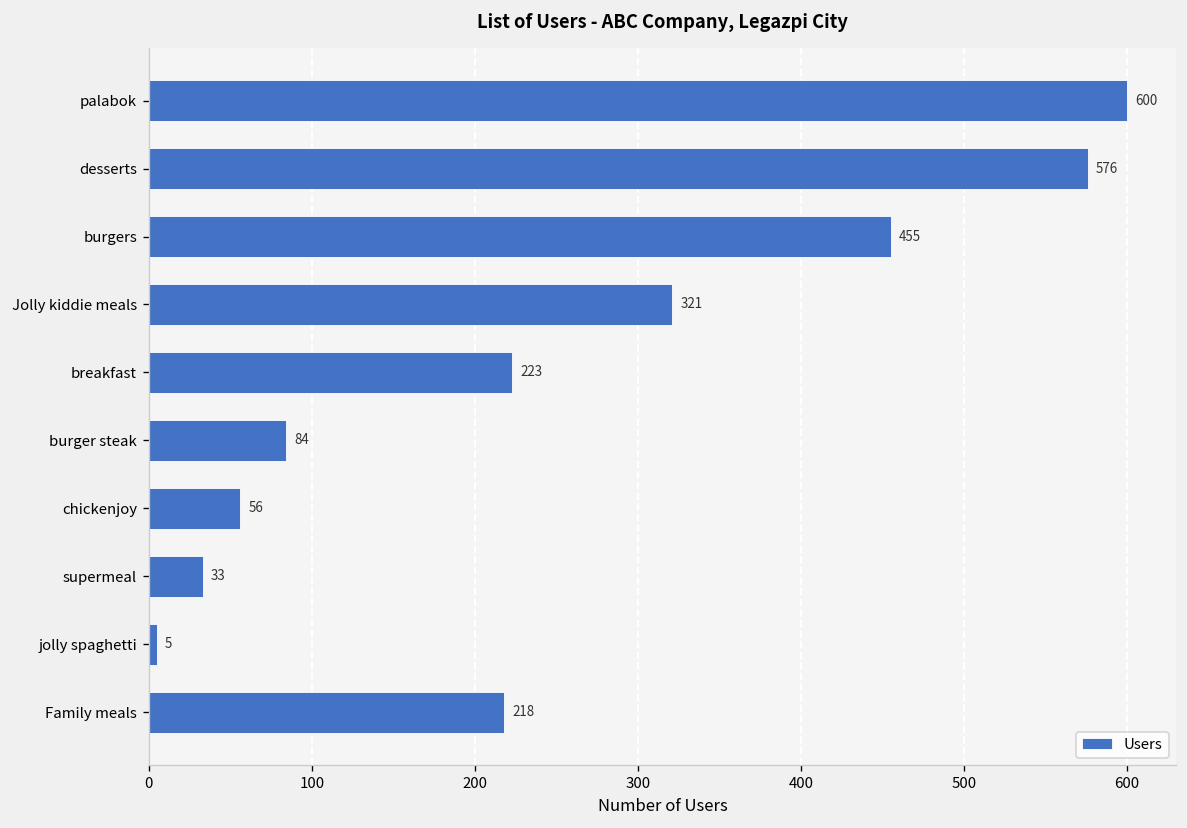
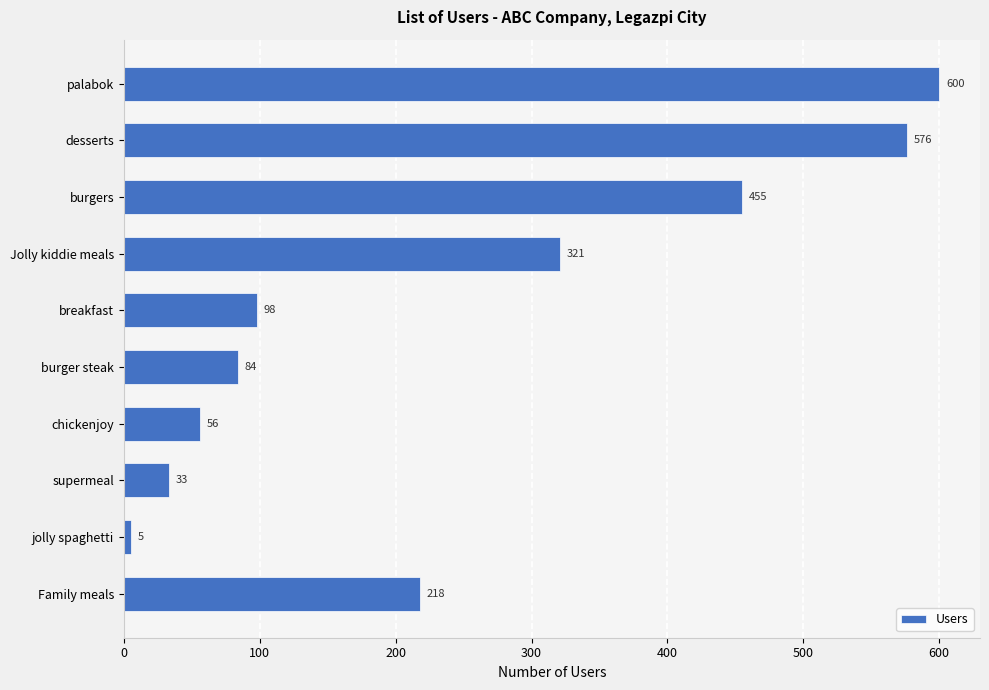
  {
    "palabok": 600,
    "desserts": 576,
    "burgers": 455,
    "Jolly kiddie meals": 321,
-   "breakfast": 223,
+   "breakfast": 98,
    "burger steak": 84,
    "chickenjoy": 56,
    "supermeal": 33,
    "jolly spaghetti": 5,
    "Family meals": 218
  }
